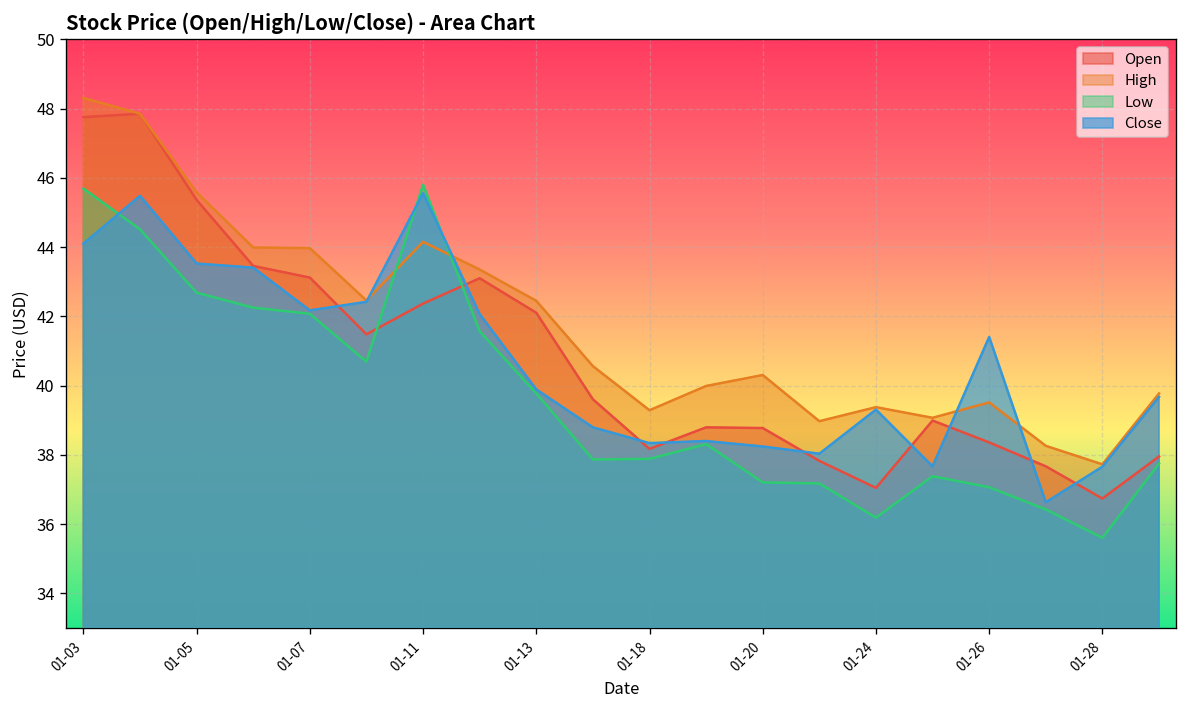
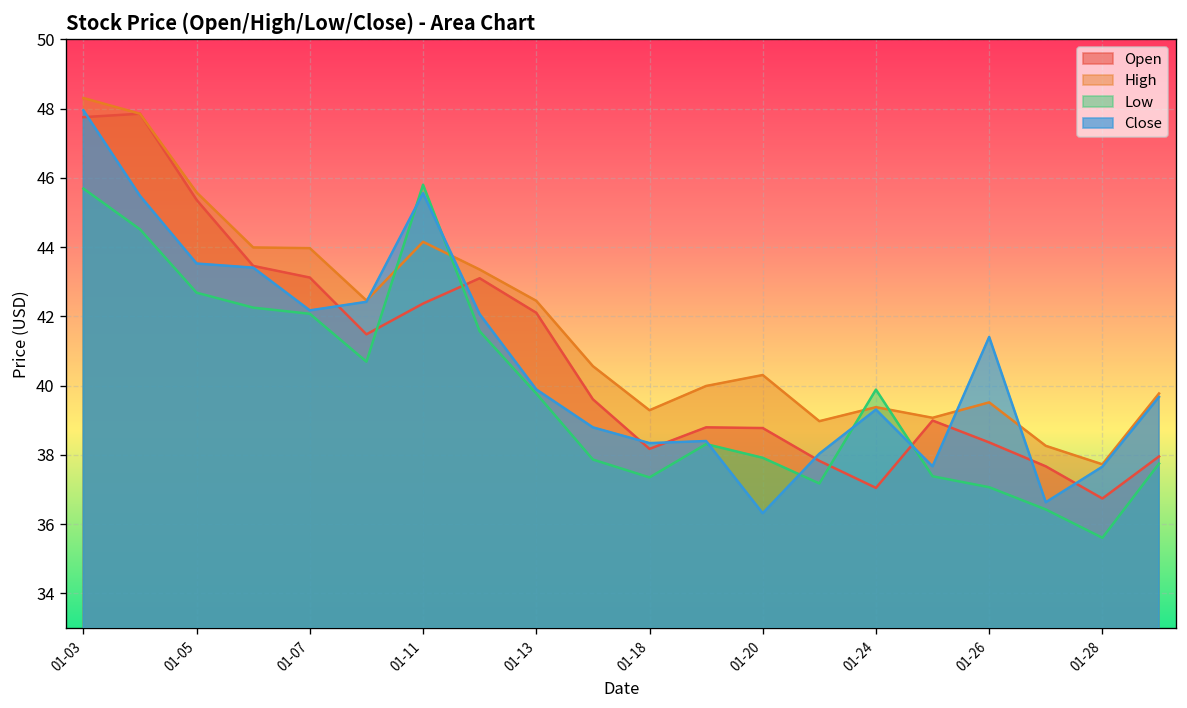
  {
    "Low": {
      "01-03": 45.7,
      "01-05": 42.7,
      "01-07": 42.1,
      "01-11": 45.8,
      "01-13": 39.8,
-     "01-18": 37.9,
-     "01-20": 37.2,
-     "01-24": 36.2,
+     "01-18": 37.4,
+     "01-20": 37.9,
+     "01-24": 39.9,
      "01-26": 37.1,
      "01-28": 35.6
    },
    "Close": {
-     "01-03": 44.1,
+     "01-03": 48.0,
      "01-05": 43.5,
      "01-07": 42.2,
      "01-11": 45.6,
      "01-13": 39.9,
      "01-18": 38.3,
-     "01-20": 38.2,
+     "01-20": 36.3,
      "01-26": 41.4
    }
  }
